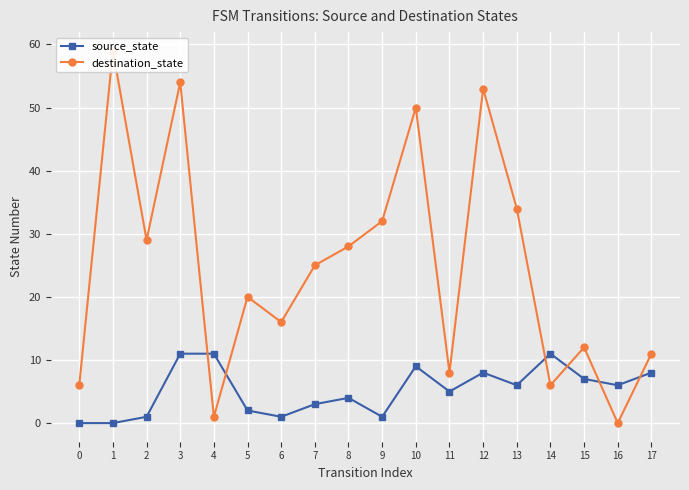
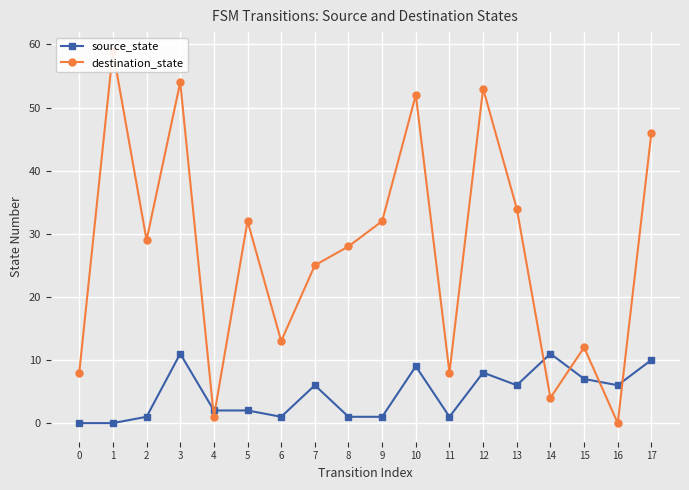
  {
    "source_state": {
      "0": 0,
      "1": 0,
      "2": 1,
      "3": 11,
-     "4": 11,
+     "4": 2,
      "5": 2,
      "6": 1,
-     "7": 3,
-     "8": 4,
+     "7": 6,
+     "8": 1,
      "9": 1,
      "10": 9,
-     "11": 5,
+     "11": 1,
      "12": 8,
      "13": 6,
      "14": 11,
      "15": 7,
      "16": 6,
-     "17": 8
+     "17": 10
    },
    "destination_state": {
-     "0": 6,
+     "0": 8,
      "2": 29,
      "3": 54,
      "4": 1,
-     "5": 20,
-     "6": 16,
+     "5": 32,
+     "6": 13,
      "7": 25,
      "8": 28,
      "9": 32,
-     "10": 50,
+     "10": 52,
      "11": 8,
      "12": 53,
      "13": 34,
-     "14": 6,
+     "14": 4,
      "15": 12,
      "16": 0,
-     "17": 11
+     "17": 46
    }
  }
